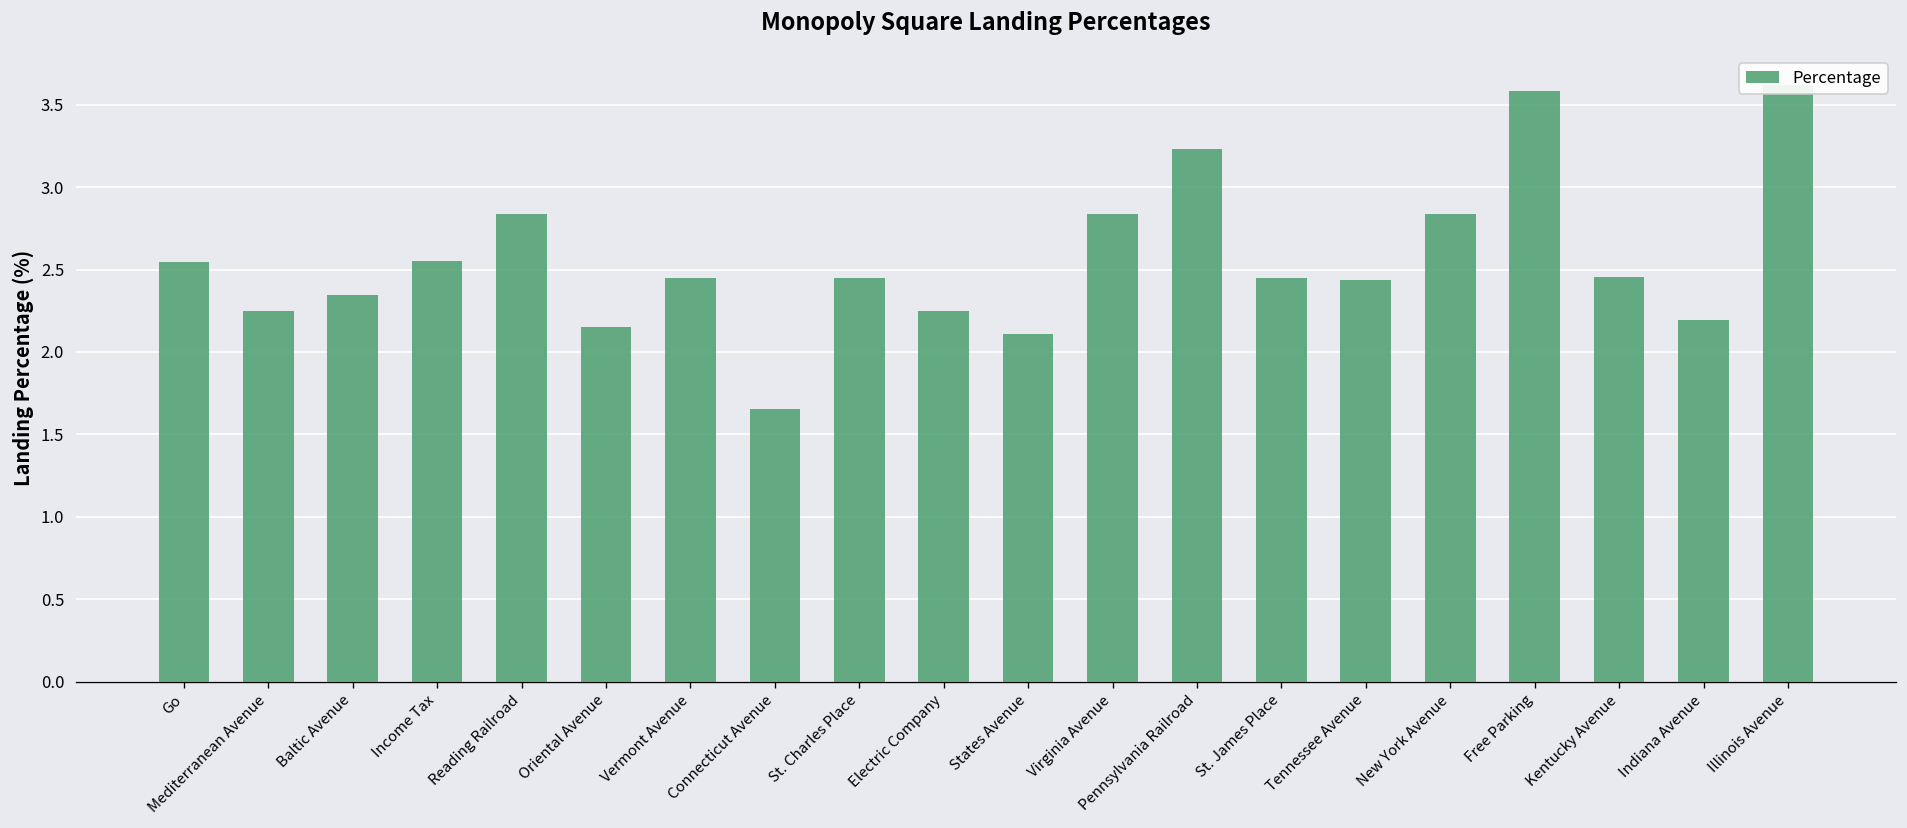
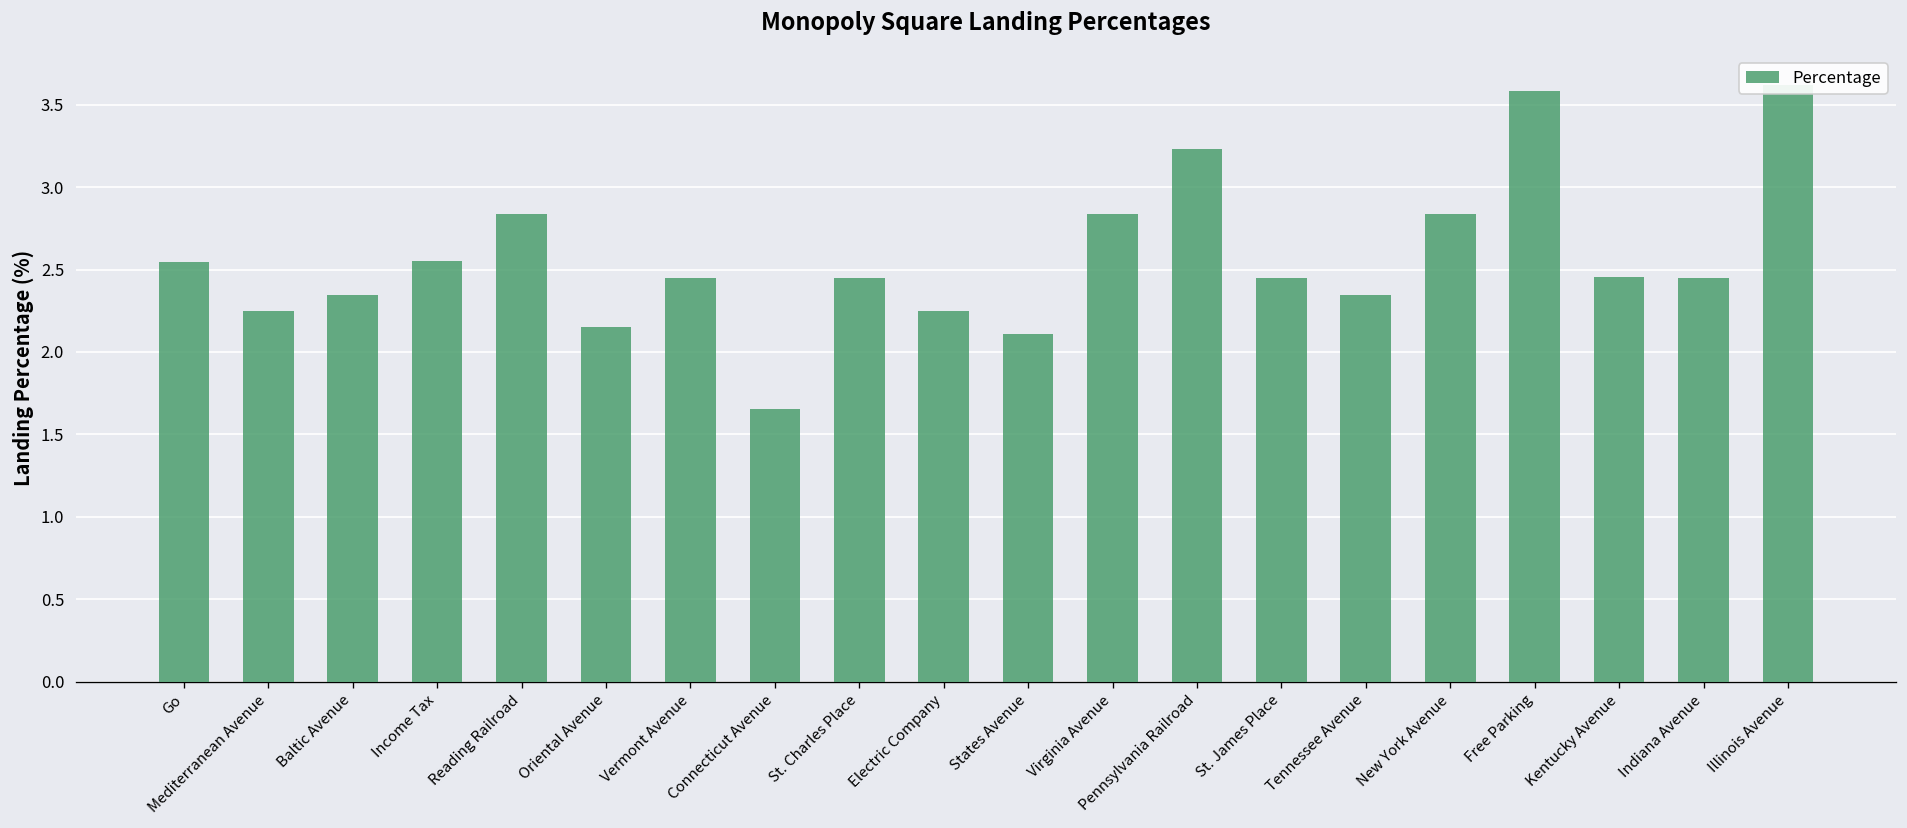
  {
    "Go": 2.54,
    "Mediterranean Avenue": 2.25,
    "Baltic Avenue": 2.35,
    "Income Tax": 2.55,
    "Reading Railroad": 2.84,
    "Oriental Avenue": 2.15,
    "Vermont Avenue": 2.45,
    "Connecticut Avenue": 1.65,
    "St. Charles Place": 2.45,
    "Electric Company": 2.25,
    "States Avenue": 2.11,
    "Virginia Avenue": 2.84,
    "Pennsylvania Railroad": 3.23,
    "St. James Place": 2.45,
-   "Tennessee Avenue": 2.44,
+   "Tennessee Avenue": 2.35,
    "New York Avenue": 2.84,
    "Free Parking": 3.58,
    "Kentucky Avenue": 2.46,
-   "Indiana Avenue": 2.20
+   "Indiana Avenue": 2.45
  }
